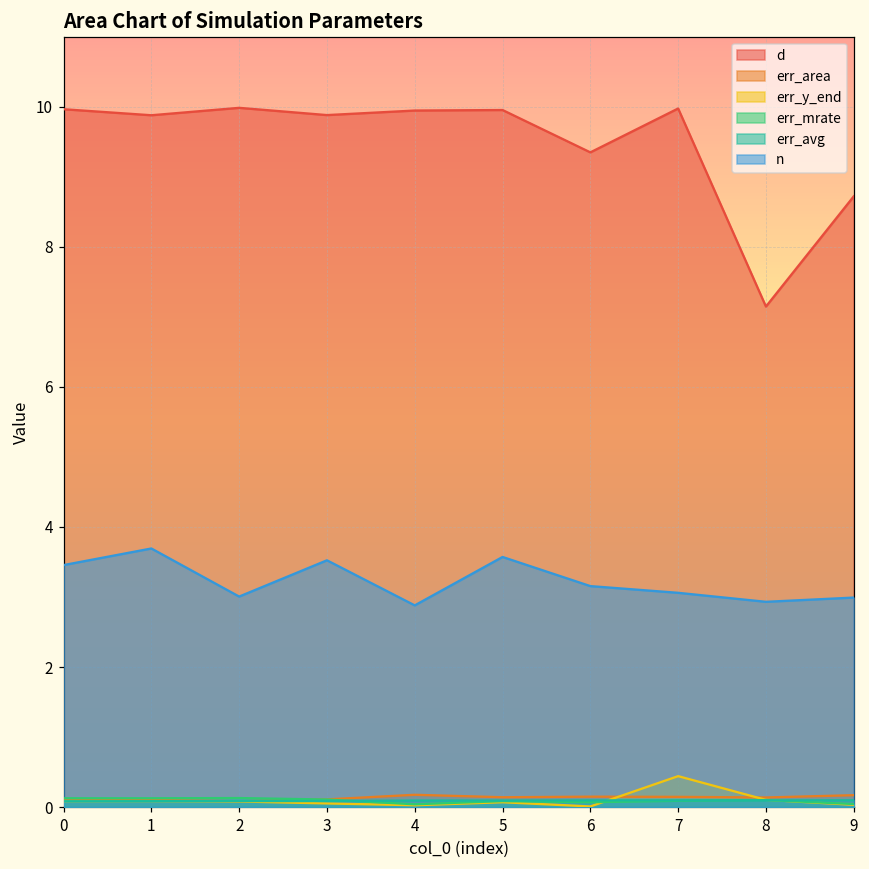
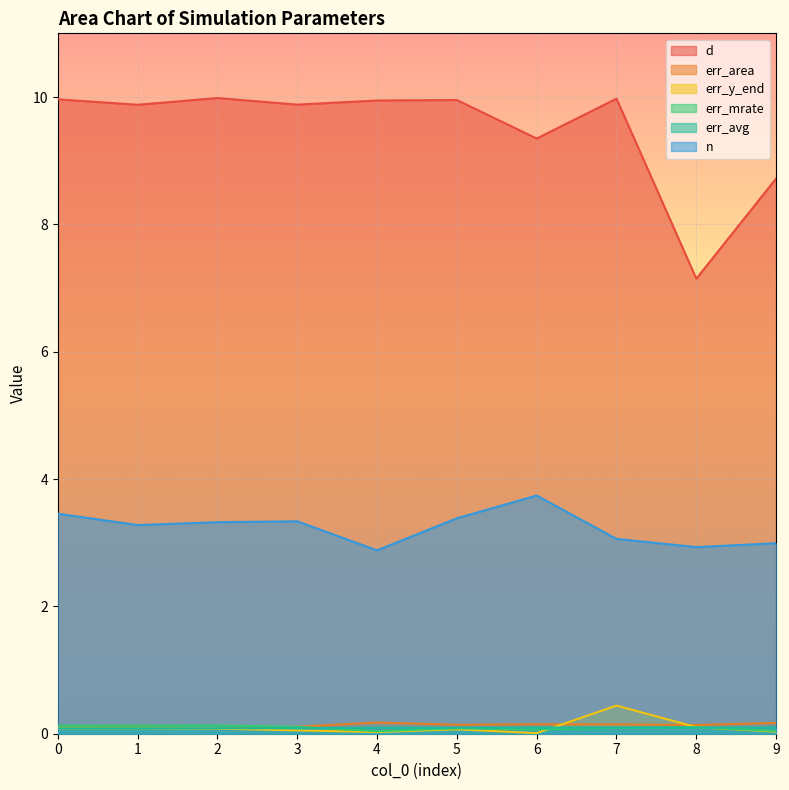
  {
    "err_y_end": {
      "6": 0.0,
      "7": 0.4
    },
    "n": {
      "0": 3.5,
-     "1": 3.7,
-     "2": 3.0,
-     "3": 3.5,
+     "1": 3.3,
+     "2": 3.3,
+     "3": 3.3,
      "4": 2.9,
-     "5": 3.6,
-     "6": 3.2,
+     "5": 3.4,
+     "6": 3.7,
      "7": 3.1,
      "8": 2.9,
      "9": 3.0
    }
  }
